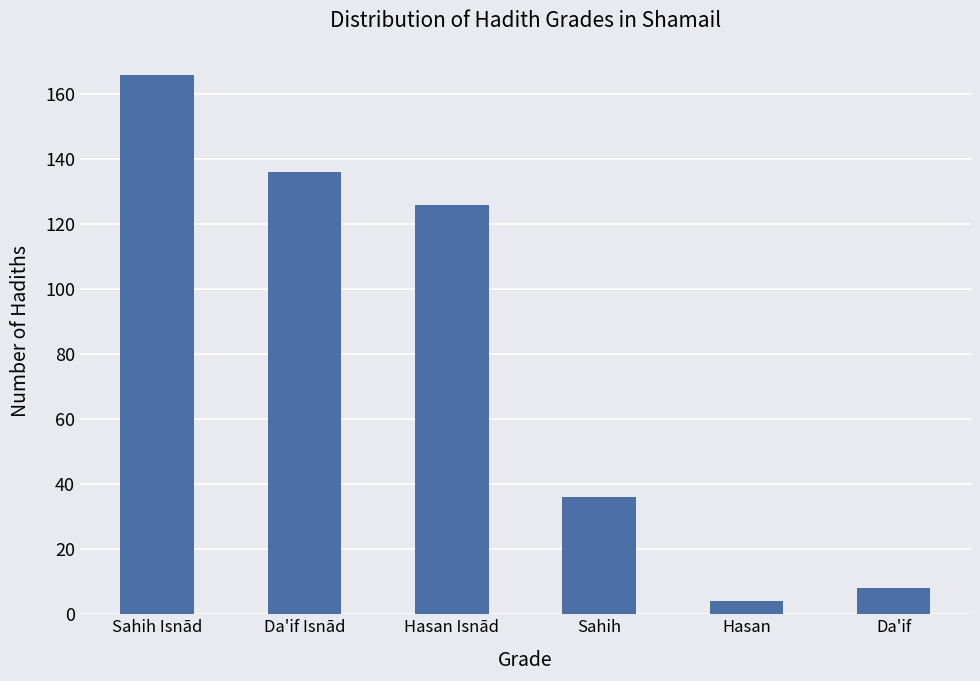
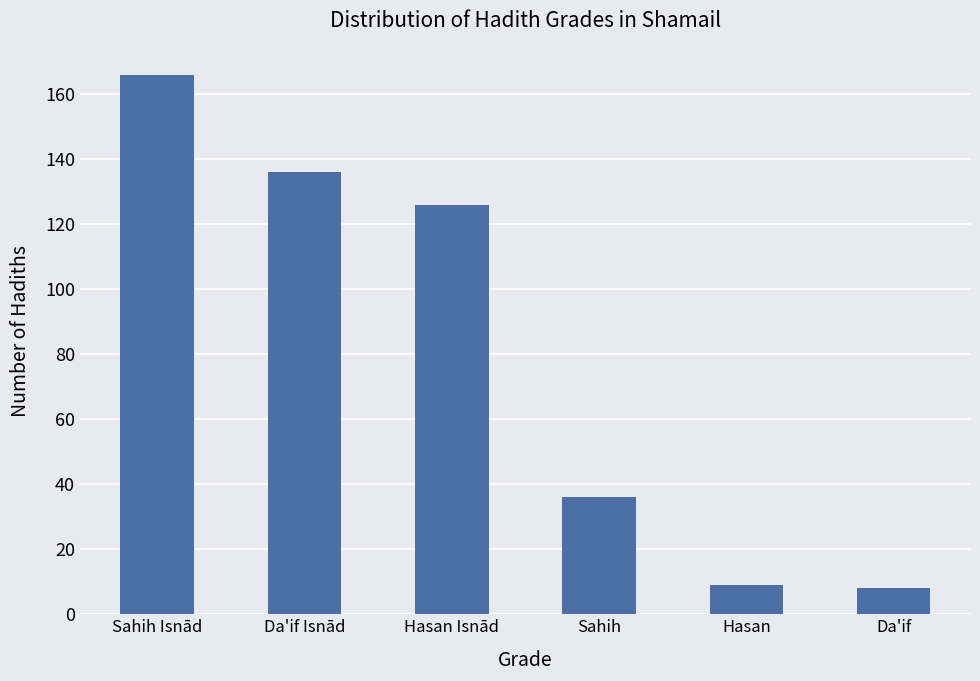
  {
    "Sahih Isnād": 166,
    "Da'if Isnād": 136,
    "Hasan Isnād": 126,
    "Sahih": 36,
-   "Hasan": 4,
+   "Hasan": 9,
    "Da'if": 8
  }
